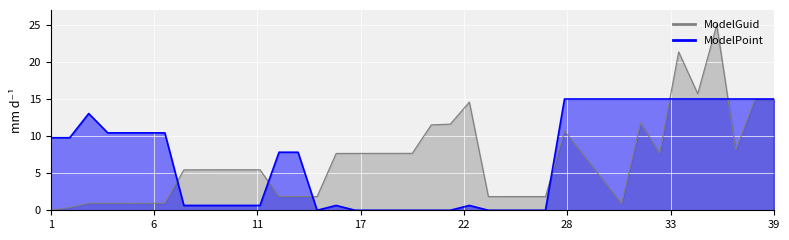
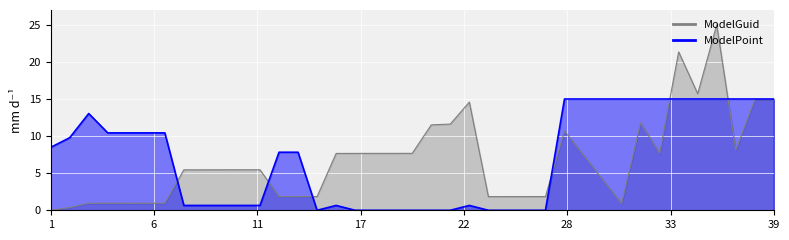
  {
    "ModelGuid": {
      "1": 0
    },
    "ModelPoint": {
-     "1": 10
+     "1": 8
    }
  }
